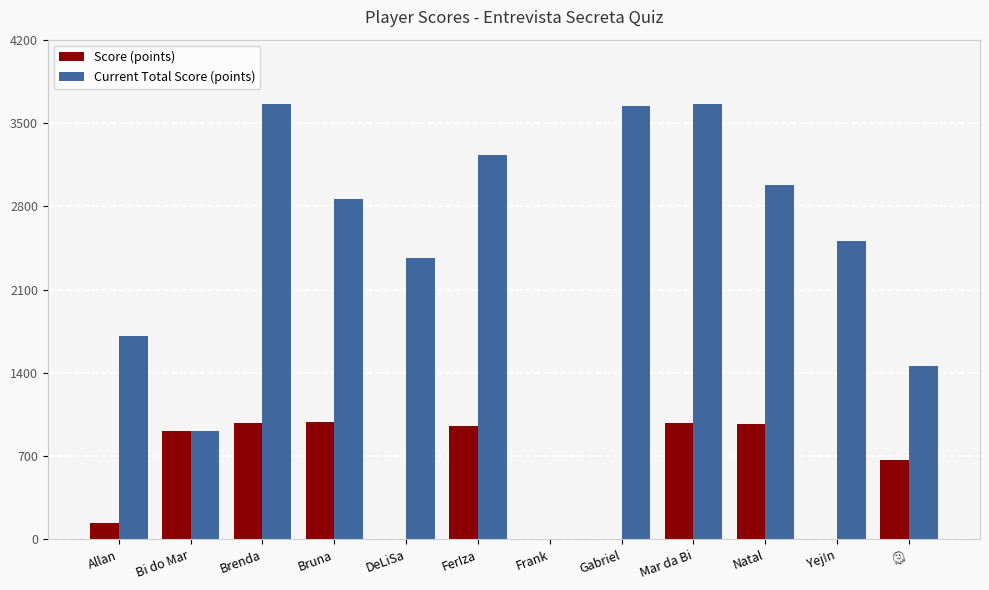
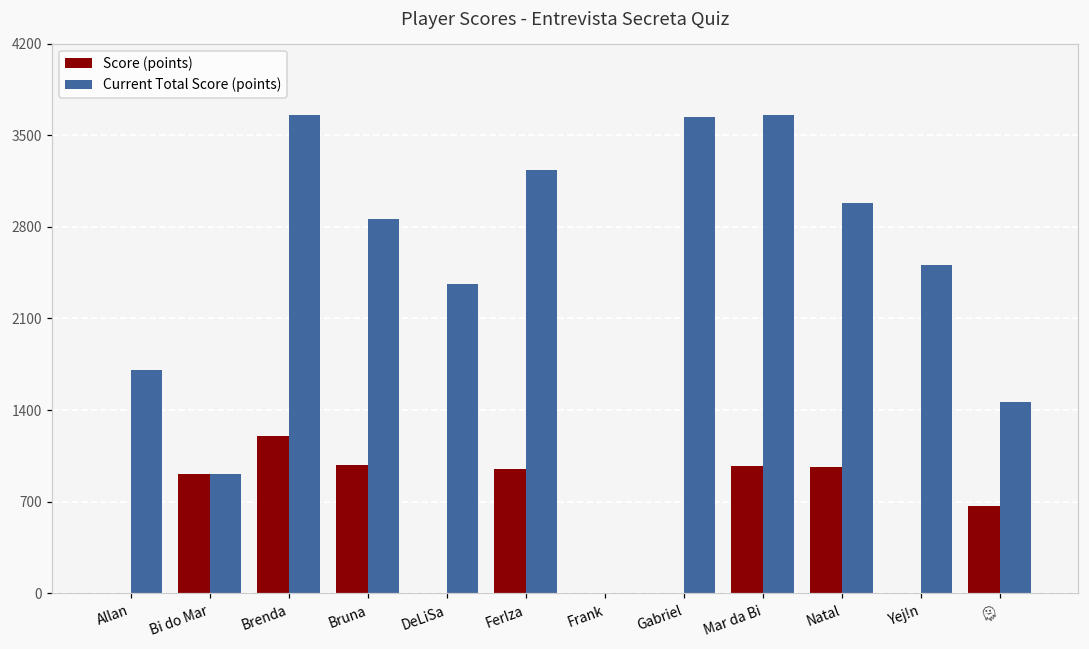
  {
    "Score (points)": {
-     "Allan": 140,
+     "Allan": 0,
      "Bi do Mar": 910,
-     "Brenda": 980,
+     "Brenda": 1200,
      "Bruna": 980,
      "DeLiSa": 0,
      "FerIza": 950,
      "Frank": 0,
      "Gabriel": 0,
      "Mar da Bi": 980,
      "Natal": 970,
      "Yej!n": 0,
      "🫠": 660
    },
    "Current Total Score (points)": {
      "Allan": 1710,
      "Bi do Mar": 910,
      "Brenda": 3660,
      "Bruna": 2860,
      "DeLiSa": 2360,
      "FerIza": 3230,
      "Frank": 0,
      "Gabriel": 3640,
      "Mar da Bi": 3660,
      "Natal": 2980,
      "Yej!n": 2510,
      "🫠": 1460
    }
  }
